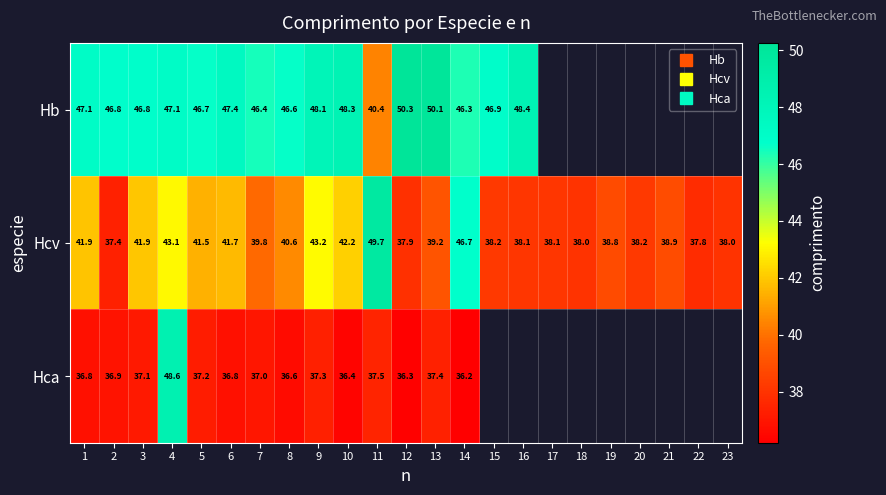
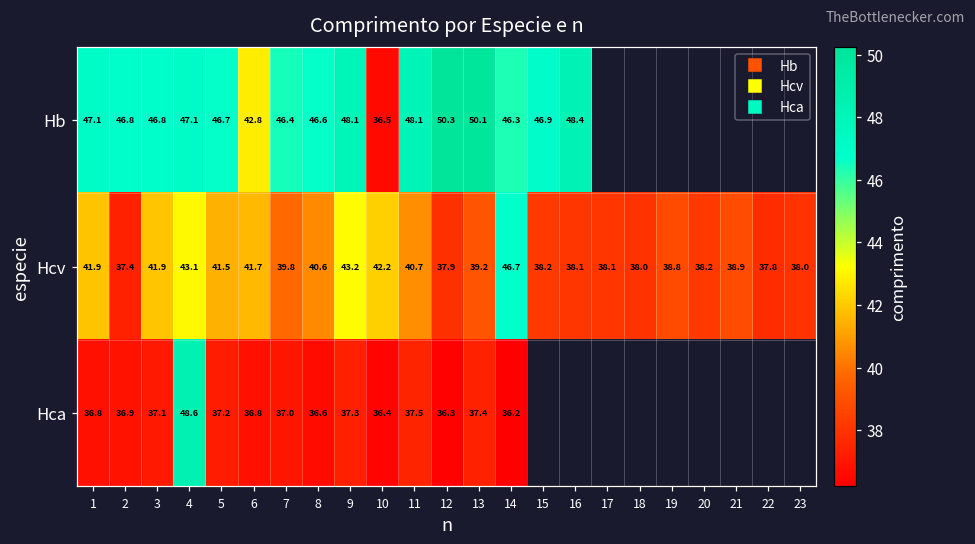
  {
    "Hb": {
      "1": 47.1,
      "2": 46.8,
      "3": 46.8,
      "4": 47.1,
      "5": 46.7,
-     "6": 47.4,
+     "6": 42.8,
      "7": 46.4,
      "8": 46.6,
      "9": 48.1,
-     "10": 48.3,
-     "11": 40.4,
+     "10": 36.5,
+     "11": 48.1,
      "12": 50.3,
      "13": 50.1,
      "14": 46.3,
      "15": 46.9,
      "16": 48.4
    },
    "Hcv": {
      "1": 41.9,
      "2": 37.4,
      "3": 41.9,
      "4": 43.1,
      "5": 41.5,
      "6": 41.7,
      "7": 39.8,
      "8": 40.6,
      "9": 43.2,
      "10": 42.2,
-     "11": 49.7,
+     "11": 40.7,
      "12": 37.9,
      "13": 39.2,
      "14": 46.7,
      "15": 38.2,
      "16": 38.1,
      "17": 38.1,
      "18": 38.0,
      "19": 38.8,
      "20": 38.2,
      "21": 38.9,
      "22": 37.8,
      "23": 38.0
    },
    "Hca": {
      "1": 36.8,
      "2": 36.9,
      "3": 37.1,
      "4": 48.6,
      "5": 37.2,
      "6": 36.8,
      "7": 37.0,
      "8": 36.6,
      "9": 37.3,
      "10": 36.4,
      "11": 37.5,
      "12": 36.3,
      "13": 37.4,
      "14": 36.2
    }
  }
